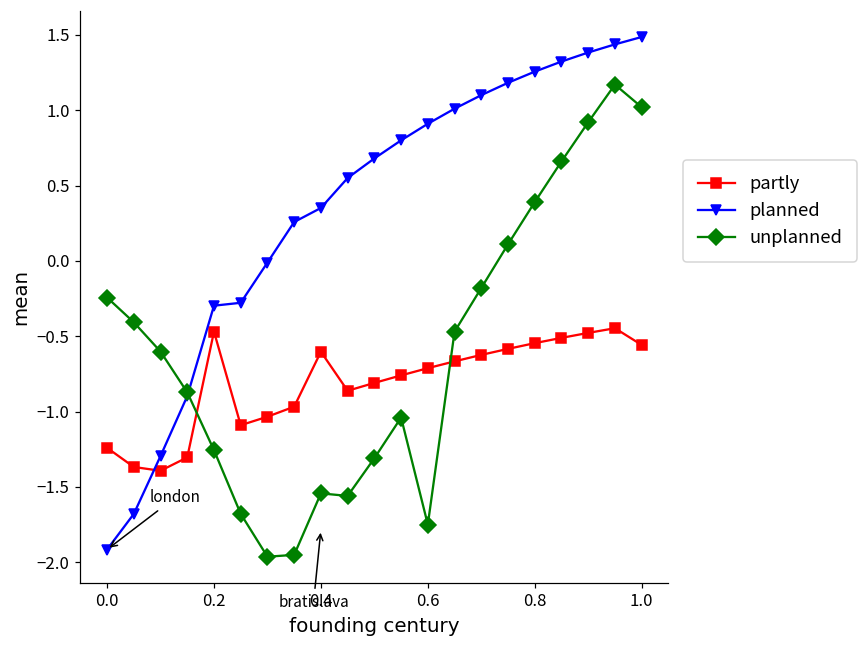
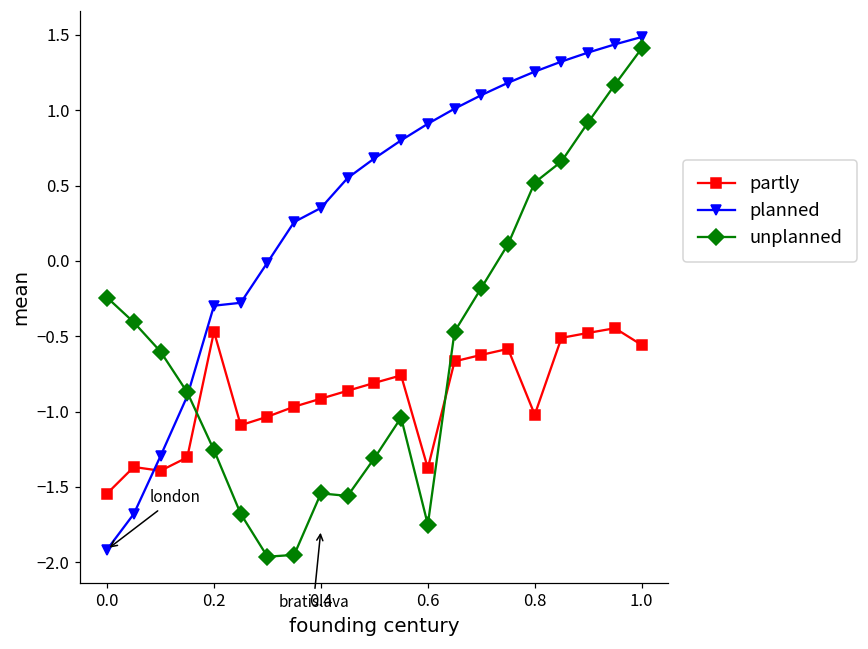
  {
    "partly": {
-     "0.0": -1.24,
+     "0.0": -1.54,
      "0.2": -0.47,
-     "0.4": -0.60,
-     "0.6": -0.71,
-     "0.8": -0.55,
+     "0.4": -0.91,
+     "0.6": -1.38,
+     "0.8": -1.02,
      "1.0": -0.56
    },
    "planned": {
      "0.0": -1.92,
      "0.2": -0.30,
      "0.4": 0.35,
      "0.6": 0.91,
      "0.8": 1.26,
      "1.0": 1.49
    },
    "unplanned": {
      "0.0": -0.24,
      "0.2": -1.26,
      "0.4": -1.54,
      "0.6": -1.75,
-     "0.8": 0.39,
-     "1.0": 1.02
+     "0.8": 0.52,
+     "1.0": 1.41
    }
  }
